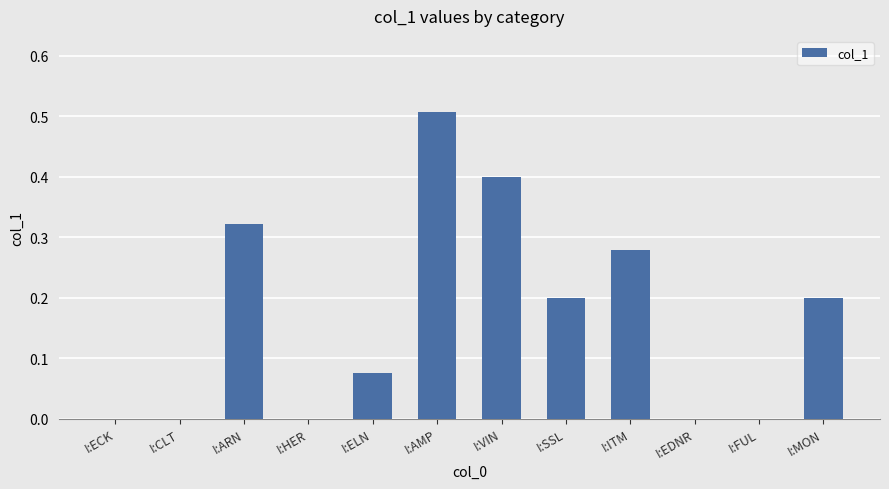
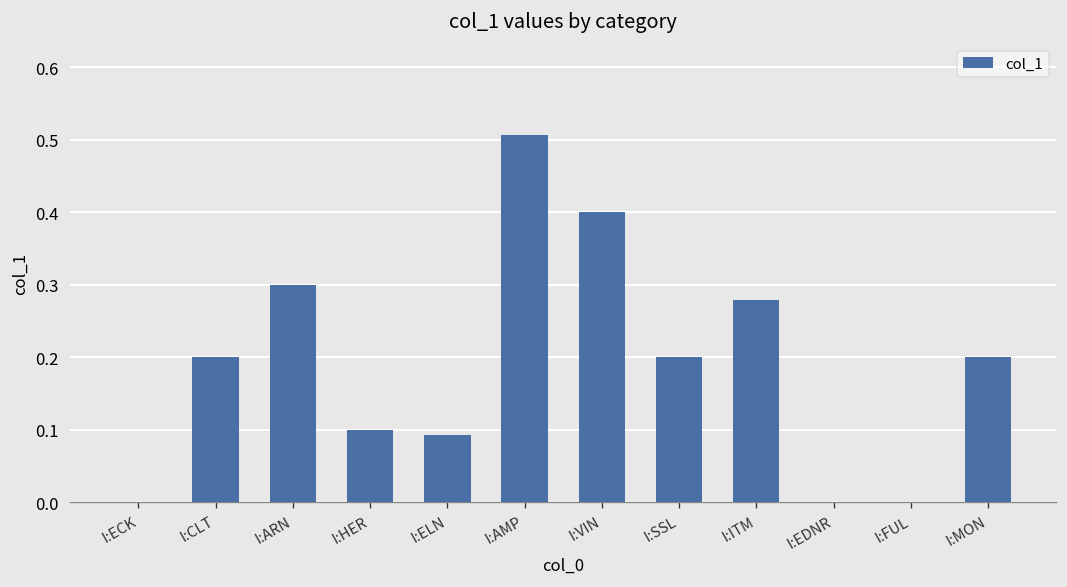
  {
    "I:ECK": 0.00,
-   "I:CLT": 0.0,
-   "I:ARN": 0.32,
-   "I:HER": 0.0,
-   "I:ELN": 0.08,
+   "I:CLT": 0.2,
+   "I:ARN": 0.30,
+   "I:HER": 0.1,
+   "I:ELN": 0.09,
    "I:AMP": 0.51,
    "I:VIN": 0.40,
    "I:SSL": 0.20,
    "I:ITM": 0.28,
    "I:EDNR": 0.00,
    "I:FUL": 0.00,
    "I:MON": 0.20
  }
